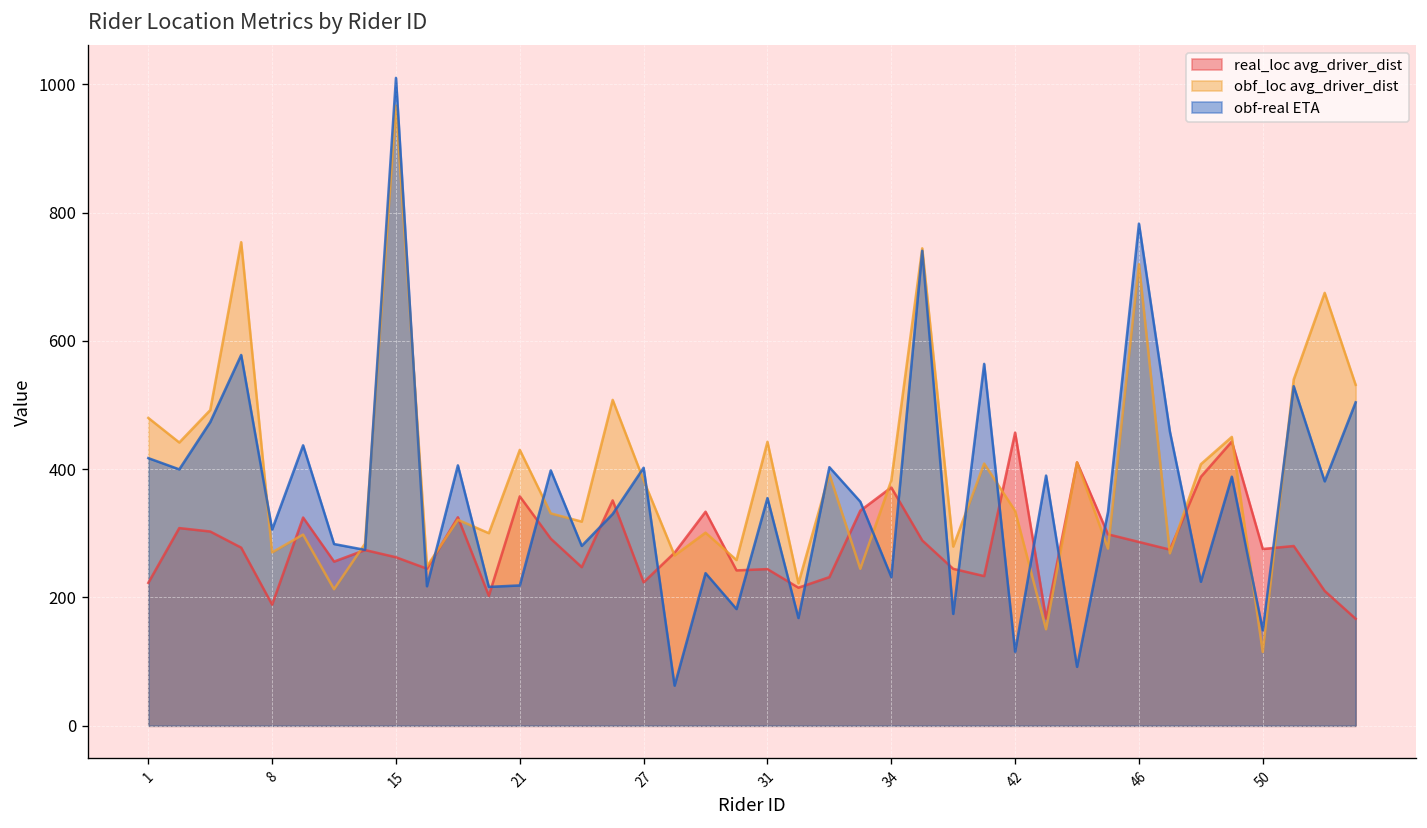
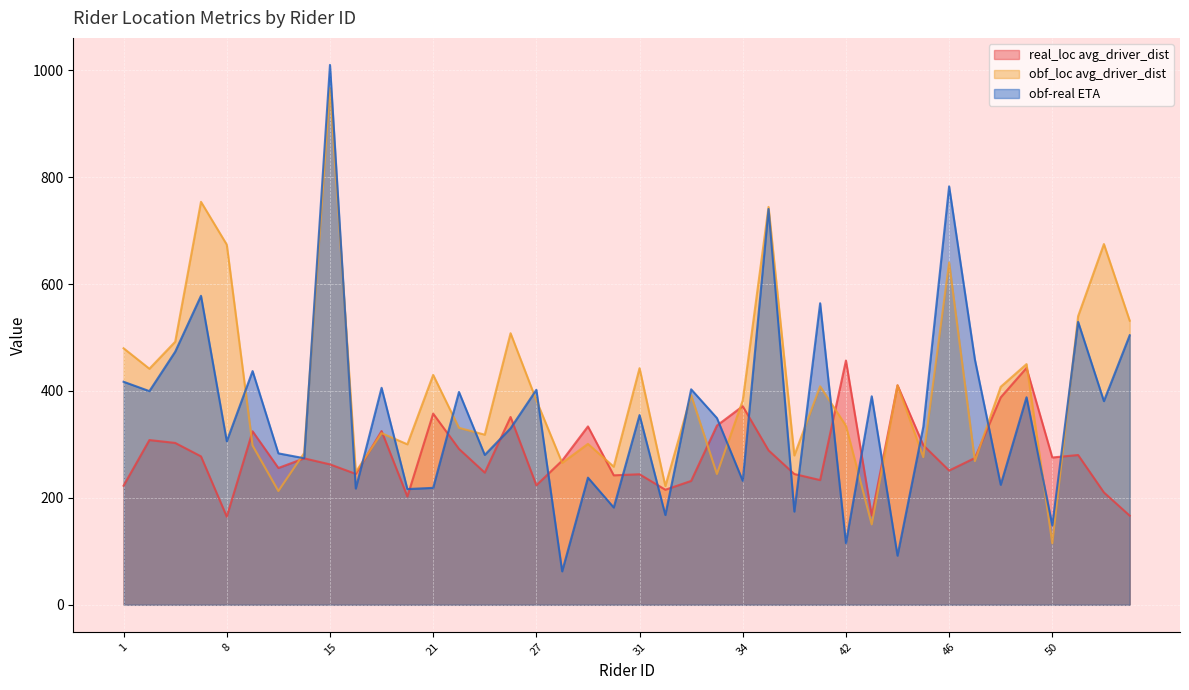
  {
    "real_loc avg_driver_dist": {
-     "8": 190,
+     "8": 160,
      "42": 460,
-     "46": 290,
+     "46": 250,
      "50": 280
    },
    "obf_loc avg_driver_dist": {
-     "8": 270,
+     "8": 670,
      "42": 330,
-     "46": 720,
+     "46": 640,
      "50": 120
    },
    "obf-real ETA": {
      "8": 310,
      "42": 120,
      "46": 780,
      "50": 150
    }
  }
